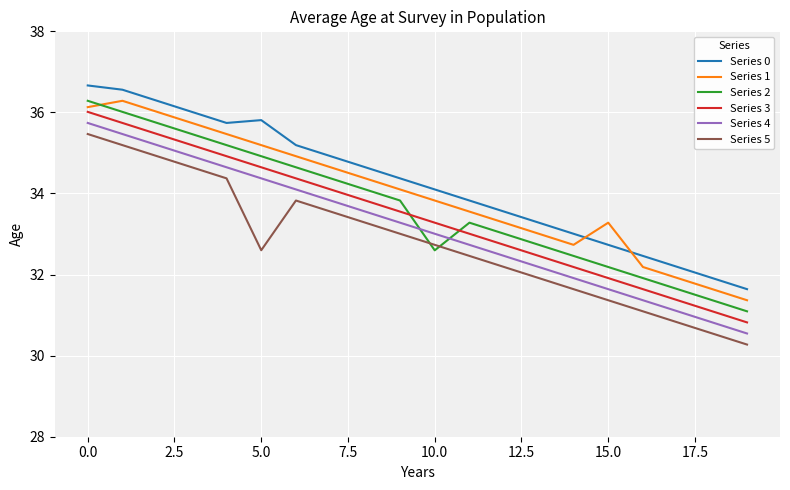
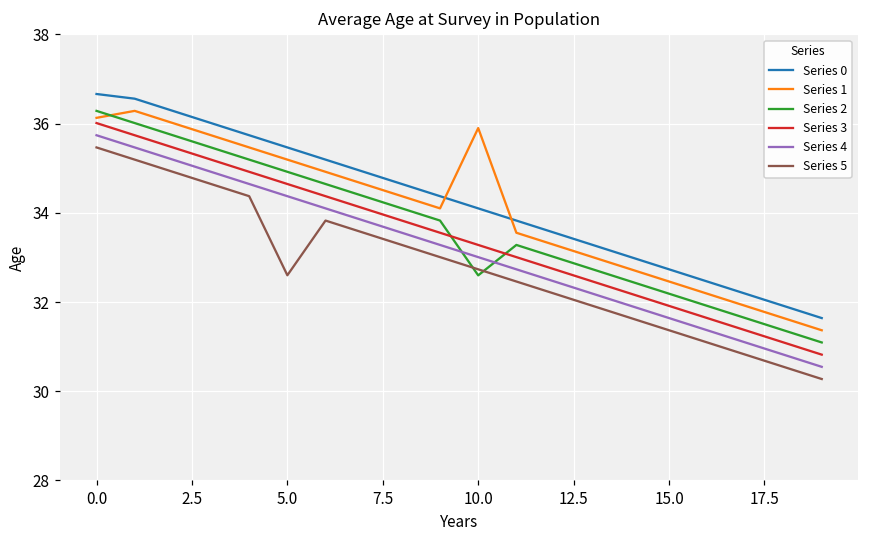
  {
    "Series 0": {
      "0.0": 36.7,
-     "5.0": 35.8,
+     "5.0": 35.5,
      "10.0": 34.1,
      "15.0": 32.7
    },
    "Series 1": {
      "0.0": 36.1,
      "5.0": 35.2,
-     "10.0": 33.8,
-     "15.0": 33.3
+     "10.0": 35.9,
+     "15.0": 32.5
    },
    "Series 2": {
      "0.0": 36.3,
      "5.0": 34.9,
      "10.0": 32.6,
      "15.0": 32.2
    },
    "Series 3": {
      "0.0": 36.0,
      "5.0": 34.6,
      "10.0": 33.3,
      "15.0": 31.9
    },
    "Series 4": {
      "0.0": 35.7,
      "5.0": 34.4,
      "10.0": 33.0,
      "15.0": 31.6
    },
    "Series 5": {
      "0.0": 35.5,
      "5.0": 32.6,
      "10.0": 32.7,
      "15.0": 31.4
    }
  }
